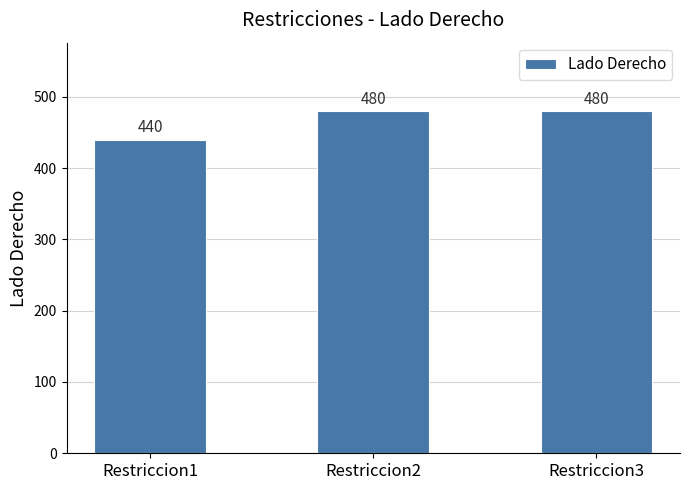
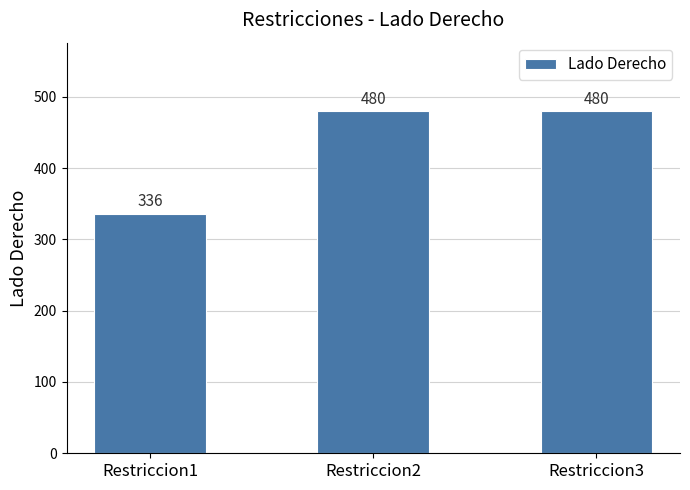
  {
-   "Restriccion1": 440,
+   "Restriccion1": 336,
    "Restriccion2": 480,
    "Restriccion3": 480
  }
